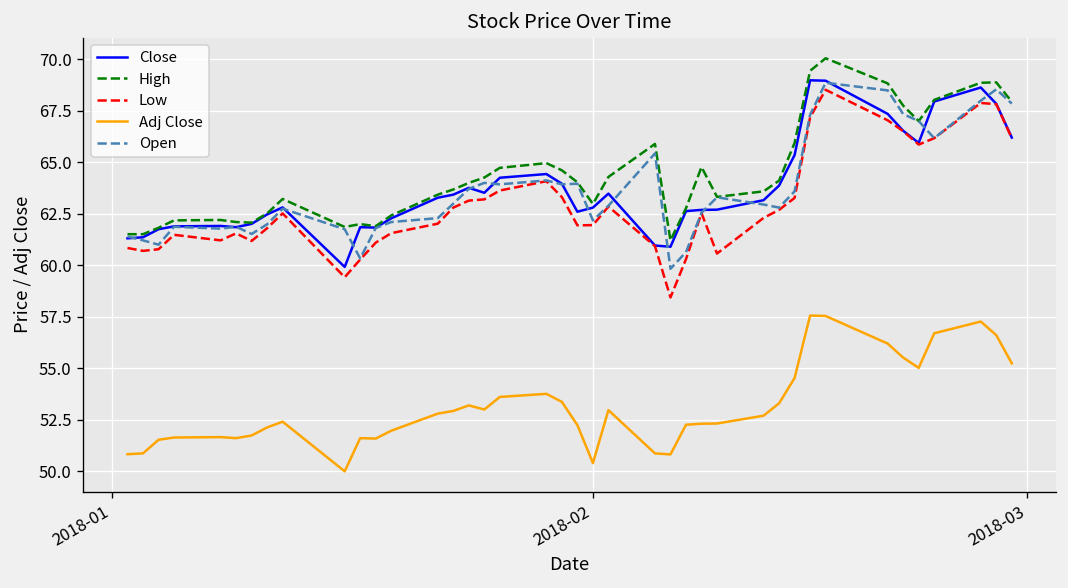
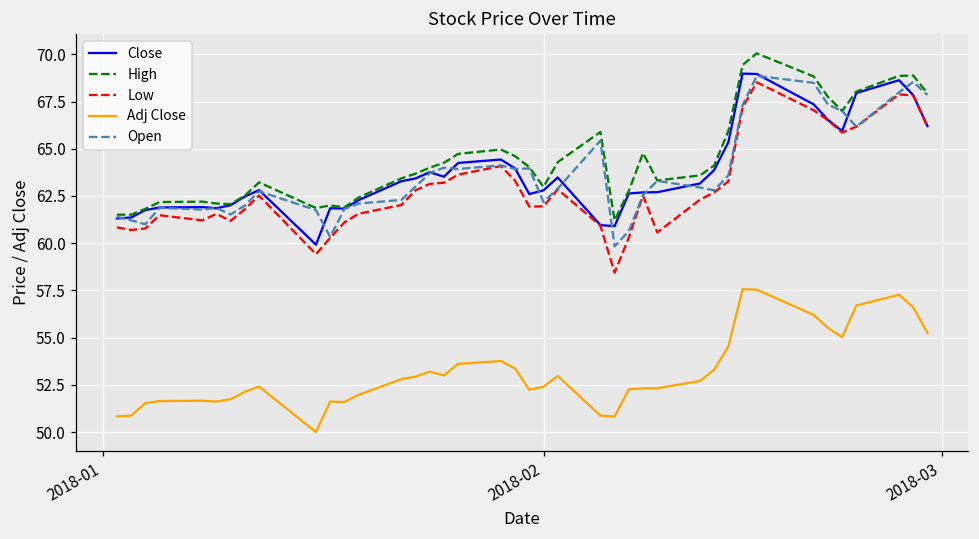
  {
    "Close": {
      "2018-02": 62.8
    },
    "High": {
      "2018-02": 63.0
    },
    "Low": {
      "2018-02": 62.0
    },
    "Adj Close": {
-     "2018-02": 50.4
+     "2018-02": 52.4
    },
    "Open": {
      "2018-02": 62.2
    }
  }
